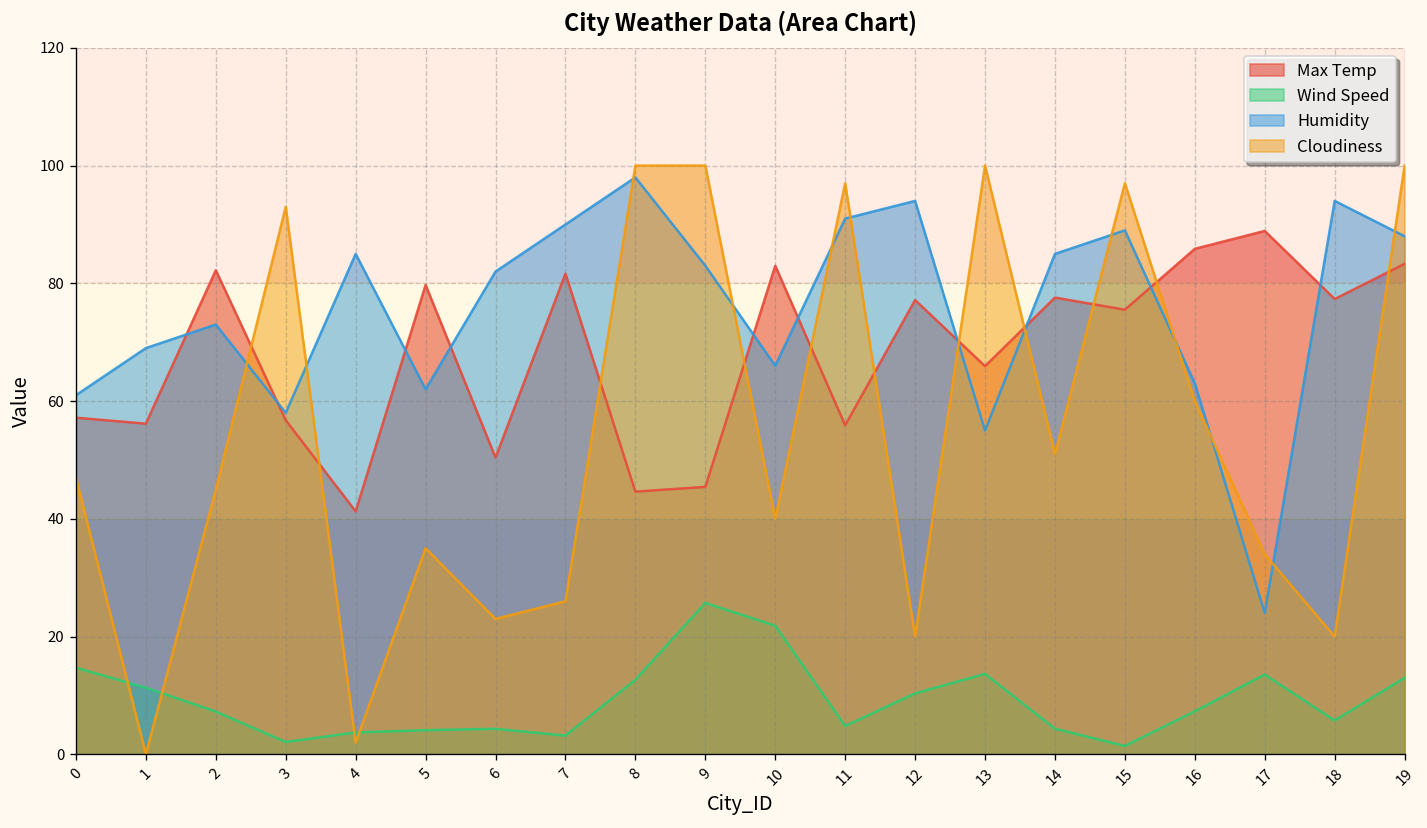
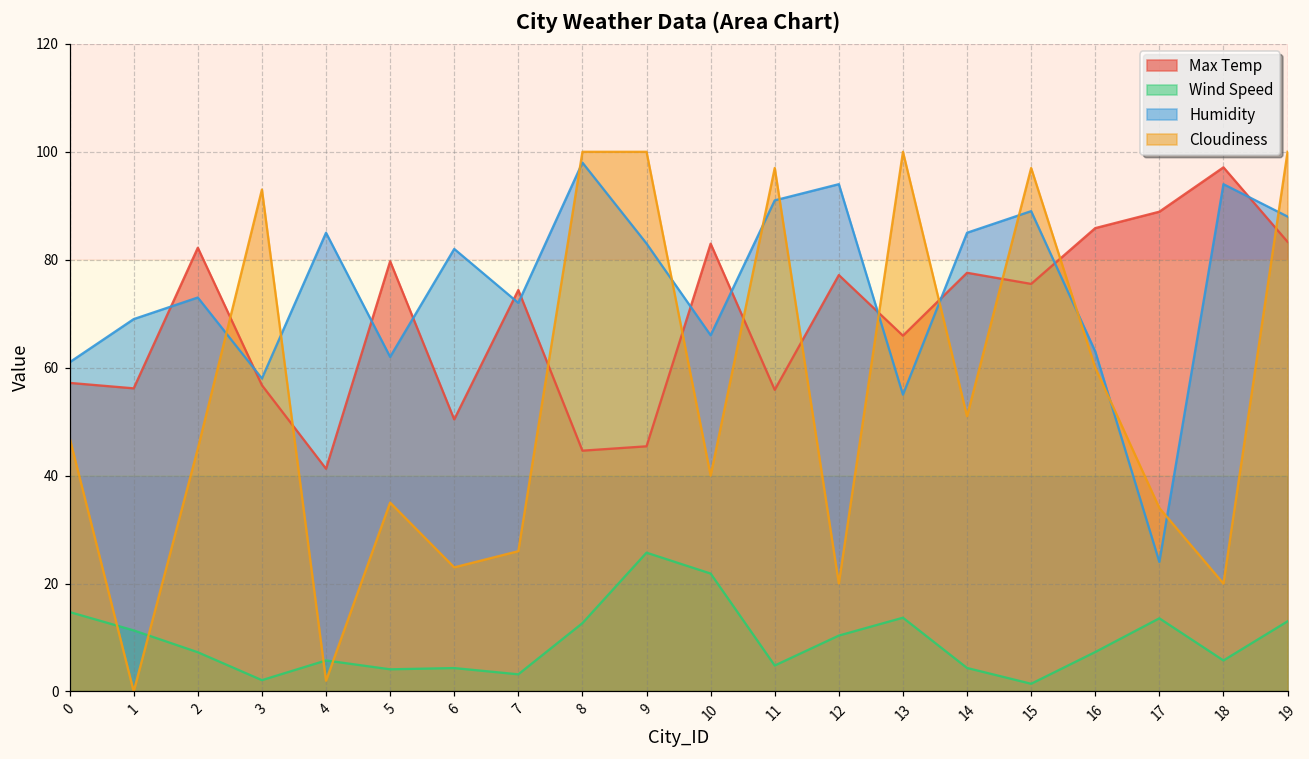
  {
    "Max Temp": {
      "0": 57,
      "1": 56,
      "2": 82,
      "3": 57,
      "4": 41,
      "5": 80,
      "6": 50,
-     "7": 82,
+     "7": 74,
      "8": 45,
      "9": 45,
      "10": 83,
      "11": 56,
      "12": 77,
      "13": 66,
      "14": 78,
      "15": 76,
      "16": 86,
      "17": 89,
-     "18": 77,
+     "18": 97,
      "19": 83
    },
    "Wind Speed": {
      "0": 15,
      "1": 11,
      "2": 7,
      "3": 2,
-     "4": 4,
+     "4": 6,
      "5": 4,
      "6": 4,
      "7": 3,
      "8": 13,
      "9": 26,
      "10": 22,
      "11": 5,
      "12": 10,
      "13": 14,
      "14": 4,
      "15": 1,
      "16": 7,
      "17": 14,
      "18": 6,
      "19": 13
    },
    "Humidity": {
      "0": 61,
      "1": 69,
      "2": 73,
      "3": 58,
      "4": 85,
      "5": 62,
      "6": 82,
-     "7": 90,
+     "7": 72,
      "8": 98,
      "9": 83,
      "10": 66,
      "11": 91,
      "12": 94,
      "13": 55,
      "14": 85,
      "15": 89,
      "16": 63,
      "17": 24,
      "18": 94,
      "19": 88
    },
    "Cloudiness": {
      "0": 47,
      "1": 0,
      "2": 45,
      "3": 93,
      "4": 2,
      "5": 35,
      "6": 23,
      "7": 26,
      "8": 100,
      "9": 100,
      "10": 40,
      "11": 97,
      "12": 20,
      "13": 100,
      "14": 51,
      "15": 97,
      "16": 60,
      "17": 34,
      "18": 20,
      "19": 100
    }
  }
